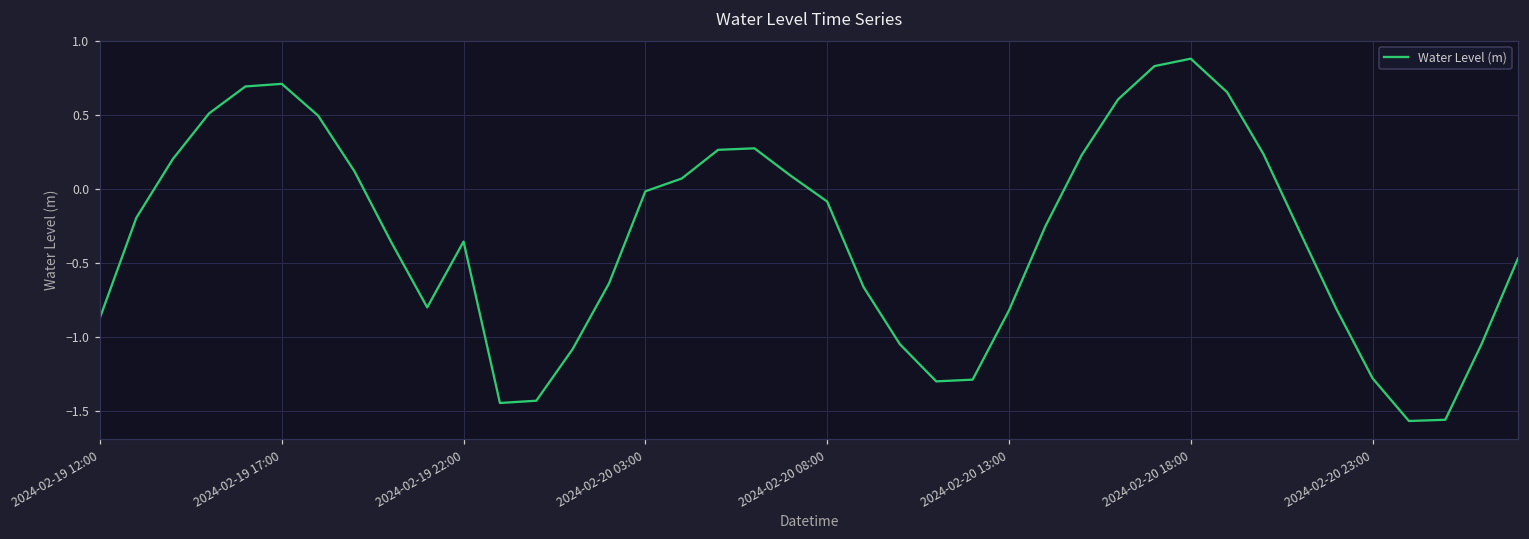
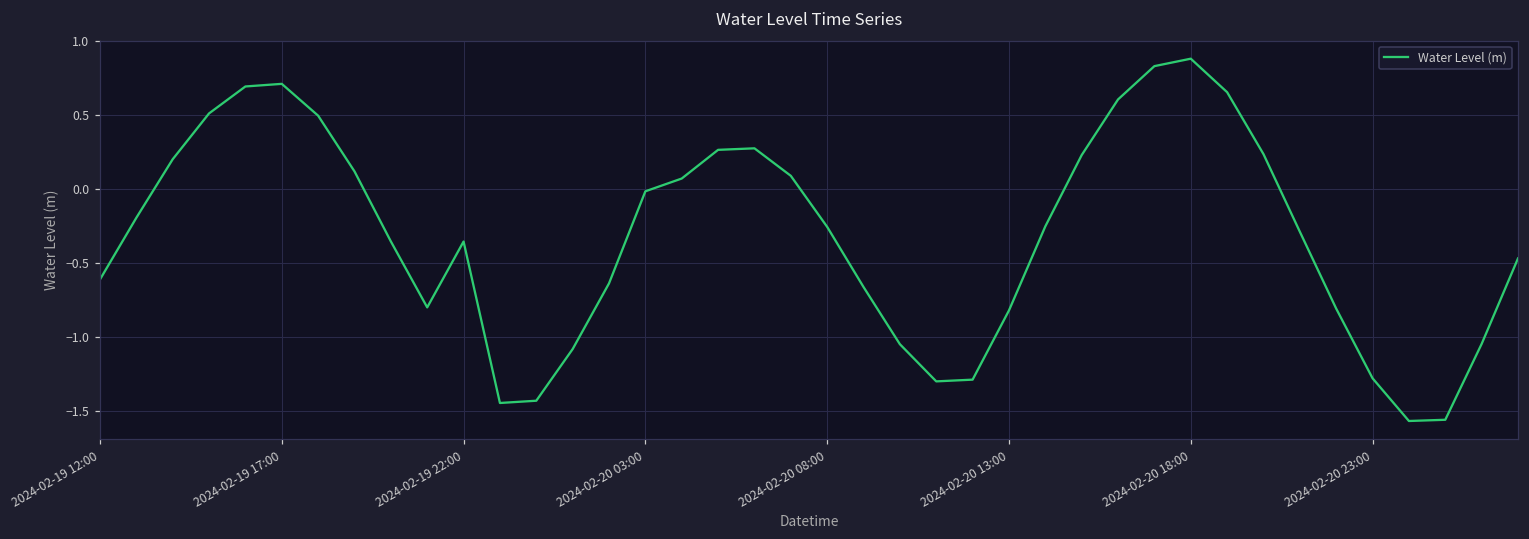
  {
-   "2024-02-19 12:00": -0.87,
+   "2024-02-19 12:00": -0.61,
    "2024-02-19 17:00": 0.71,
    "2024-02-19 22:00": -0.35,
    "2024-02-20 03:00": -0.02,
-   "2024-02-20 08:00": -0.08,
+   "2024-02-20 08:00": -0.26,
    "2024-02-20 13:00": -0.82,
    "2024-02-20 18:00": 0.88,
    "2024-02-20 23:00": -1.28
  }
